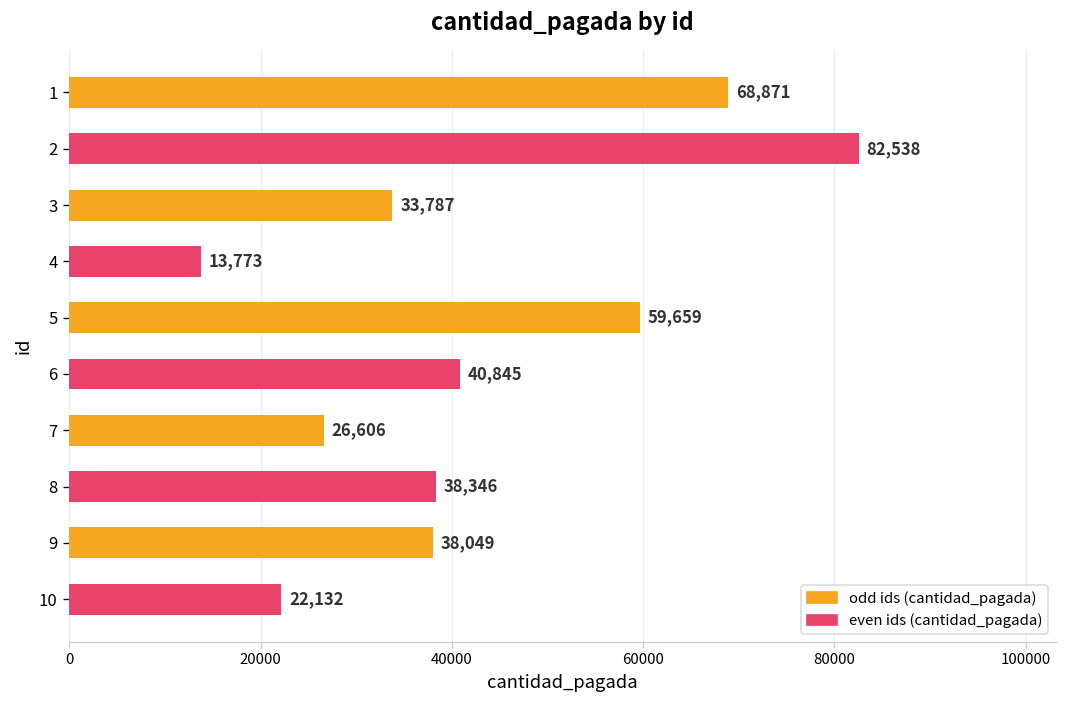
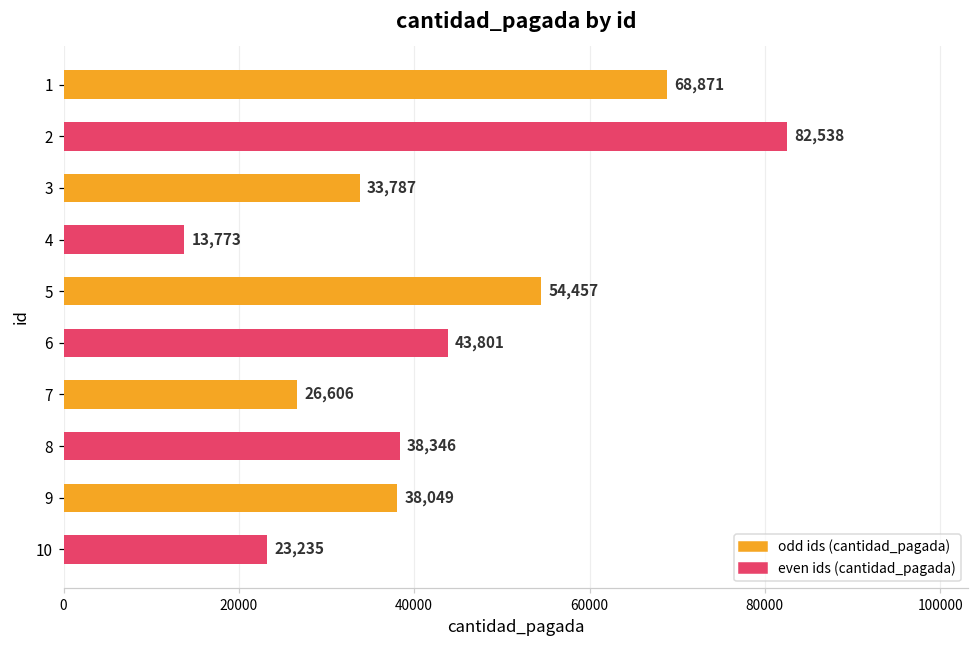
  {
    "1": "68,871",
    "2": "82,538",
    "3": "33,787",
    "4": "13,773",
-   "5": "59,659",
-   "6": "40,845",
+   "5": "54,457",
+   "6": "43,801",
    "7": "26,606",
    "8": "38,346",
    "9": "38,049",
-   "10": "22,132"
+   "10": "23,235"
  }
